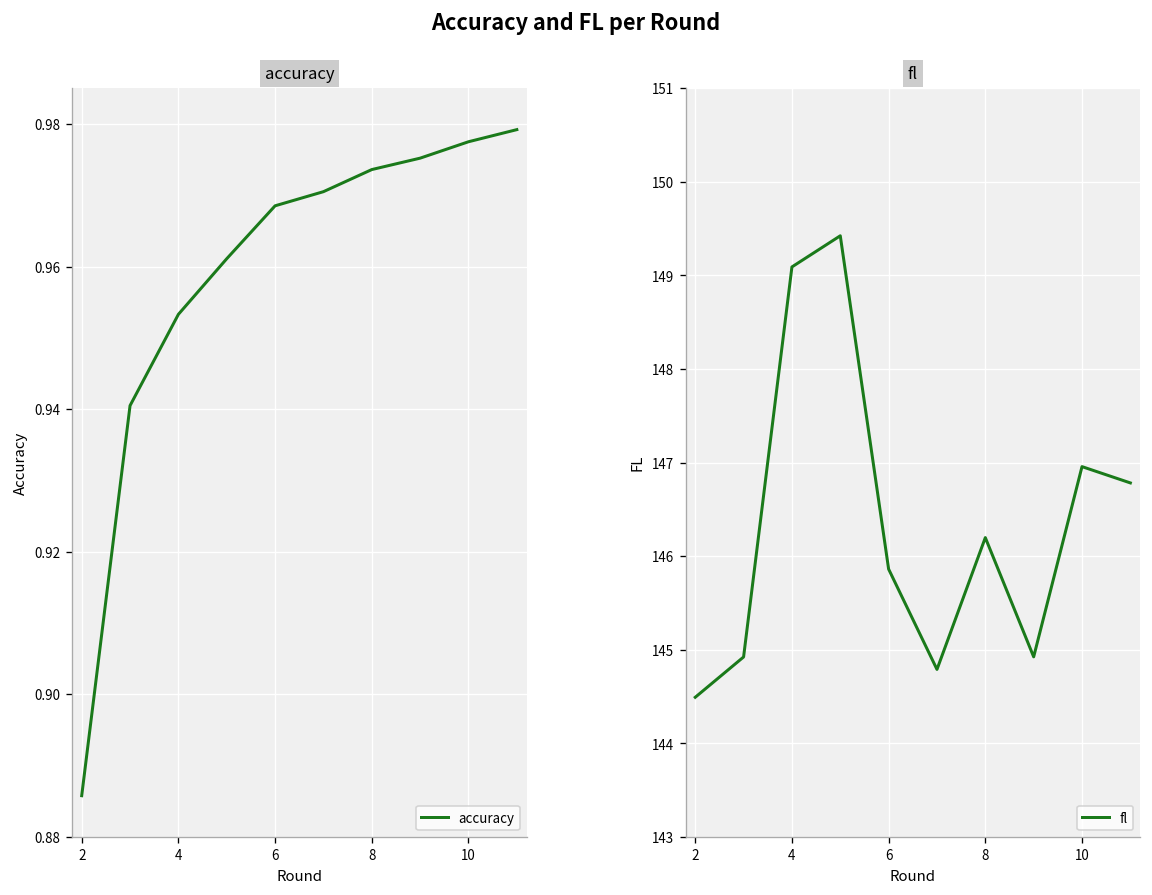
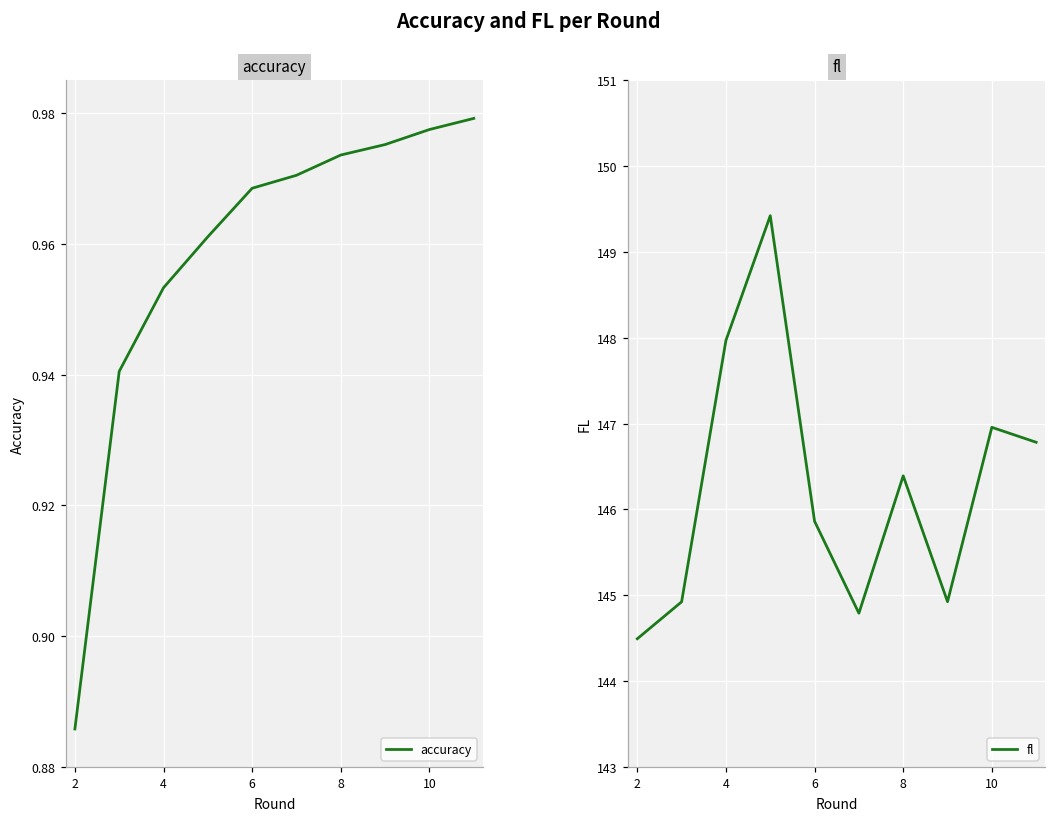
  {
    "accuracy": {
      "2": 0.886,
      "4": 0.953,
      "6": 0.969,
      "8": 0.974,
      "10": 0.978
    },
    "fl": {
      "2": 144.5,
-     "4": 149.1,
+     "4": 148.0,
      "6": 145.9,
-     "8": 146.2,
+     "8": 146.4,
      "10": 147.0
    }
  }
